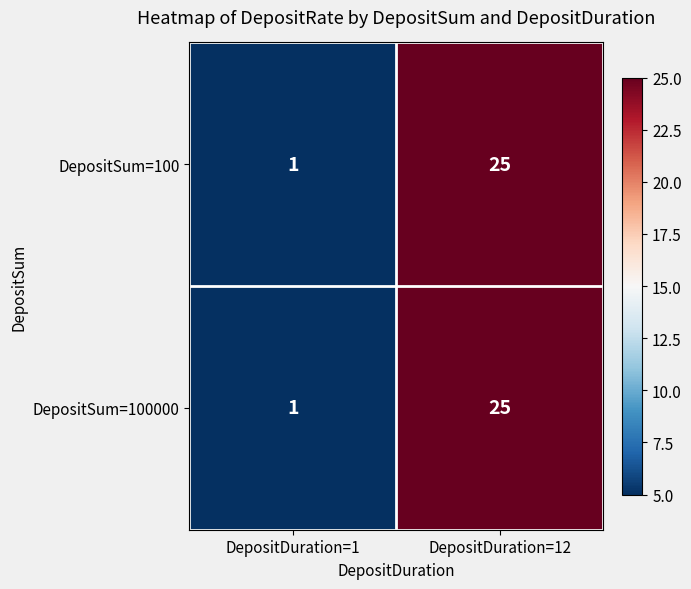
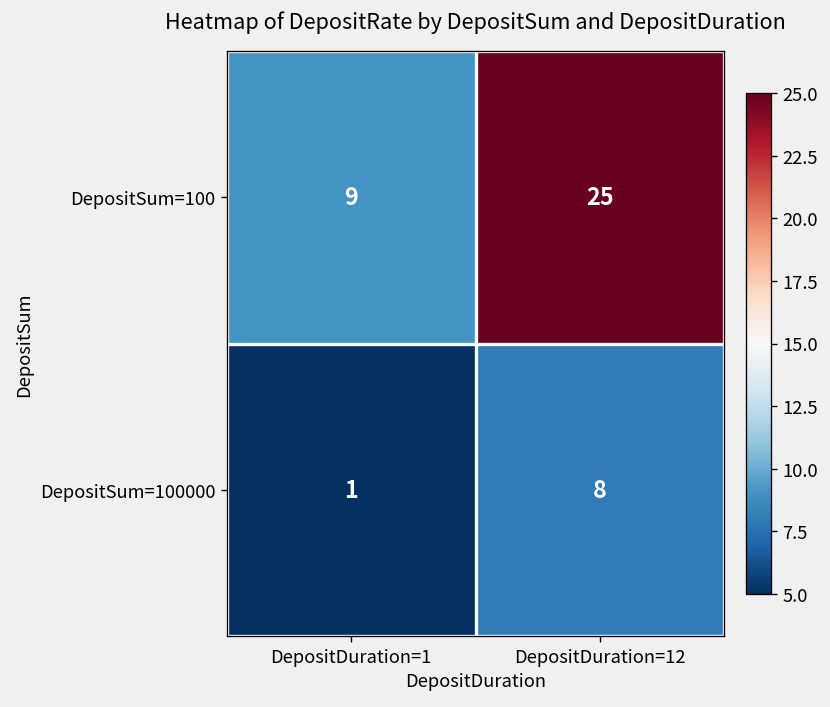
  {
    "DepositSum=100": {
-     "DepositDuration=1": 1,
+     "DepositDuration=1": 9,
      "DepositDuration=12": 25
    },
    "DepositSum=100000": {
      "DepositDuration=1": 1,
-     "DepositDuration=12": 25
+     "DepositDuration=12": 8
    }
  }
